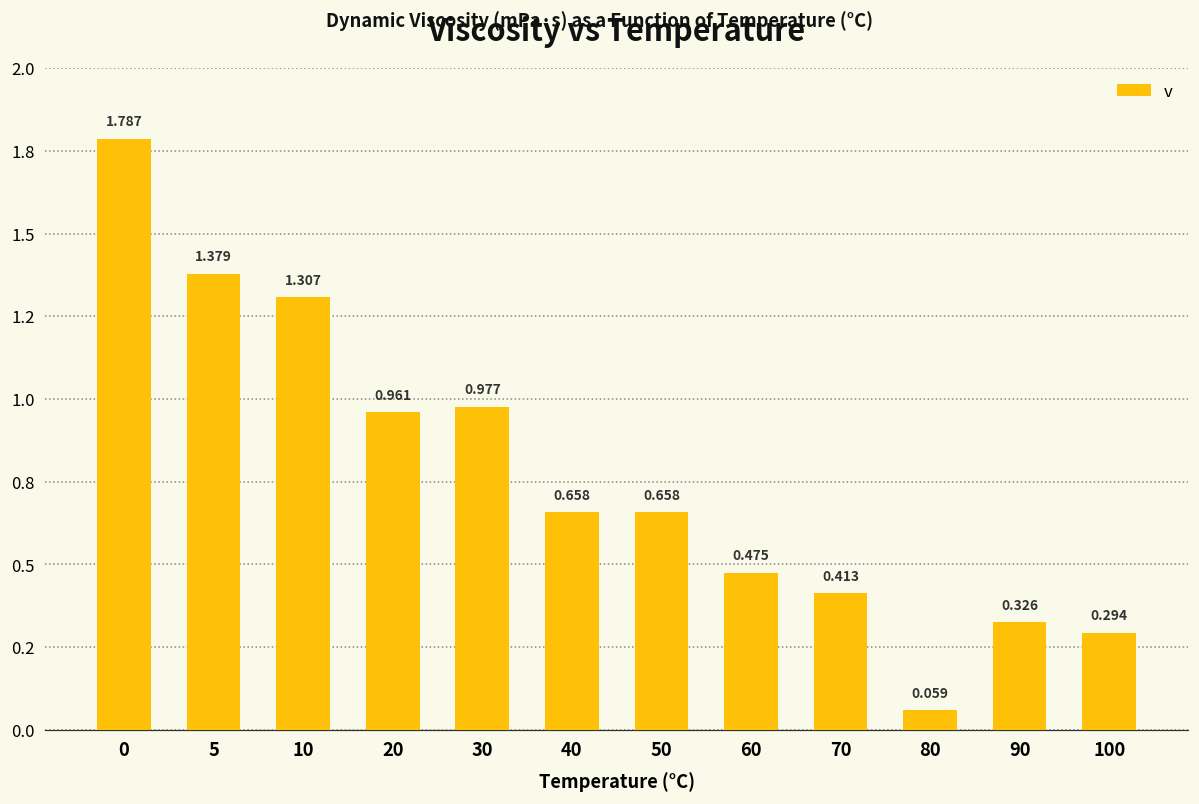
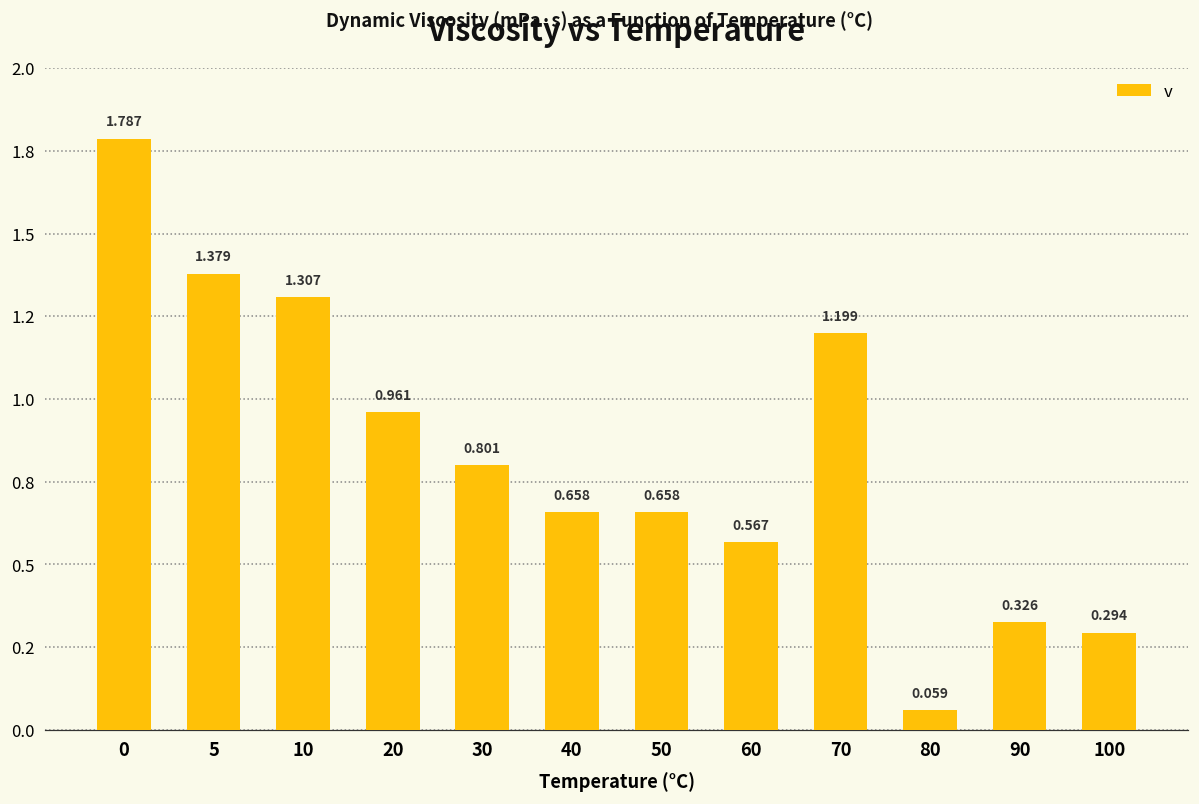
  {
    "0": 1.787,
    "5": 1.379,
    "10": 1.307,
    "20": 0.961,
-   "30": 0.977,
+   "30": 0.801,
    "40": 0.658,
    "50": 0.658,
-   "60": 0.475,
-   "70": 0.413,
+   "60": 0.567,
+   "70": 1.199,
    "80": 0.059,
    "90": 0.326,
    "100": 0.294
  }
